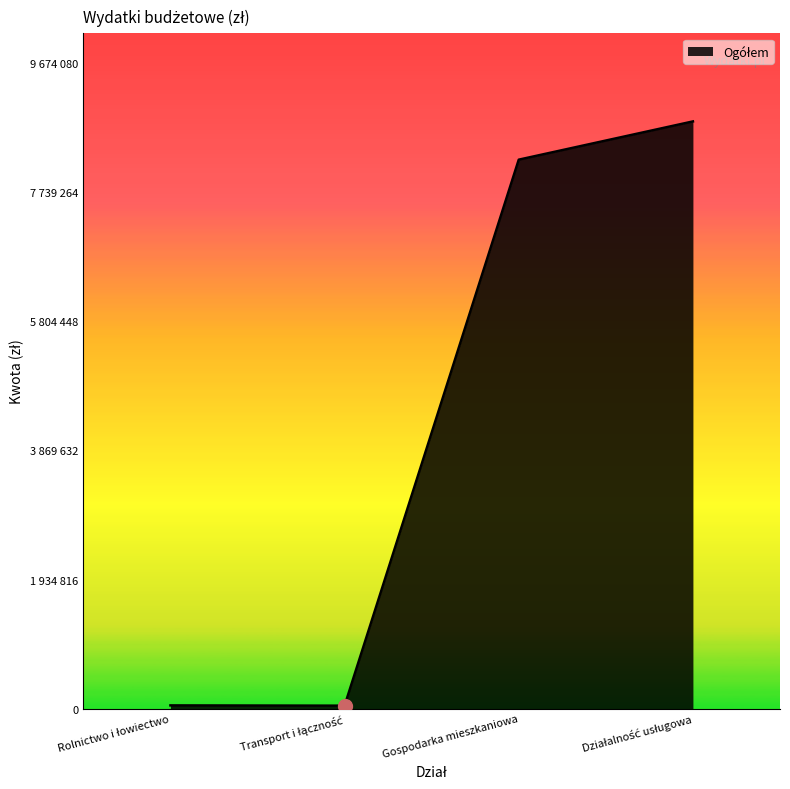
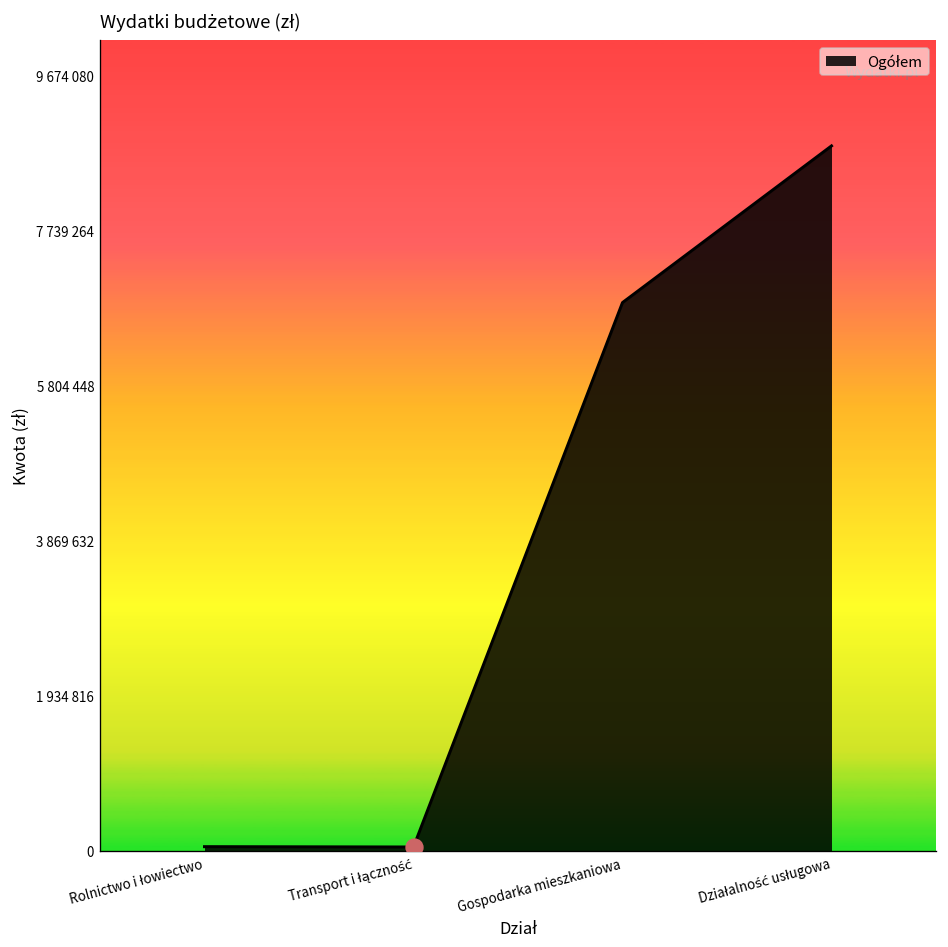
  {
    "Ogółem": {
      "Rolnictwo i łowiectwo": 0,
-     "Gospodarka mieszkaniowa": 8200000,
+     "Gospodarka mieszkaniowa": 6800000,
      "Działalność usługowa": 8800000
    }
  }
